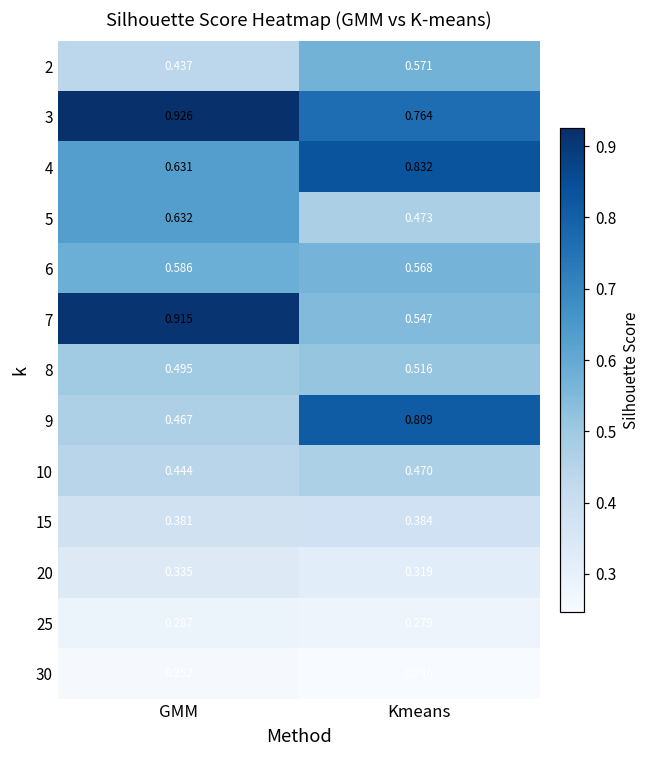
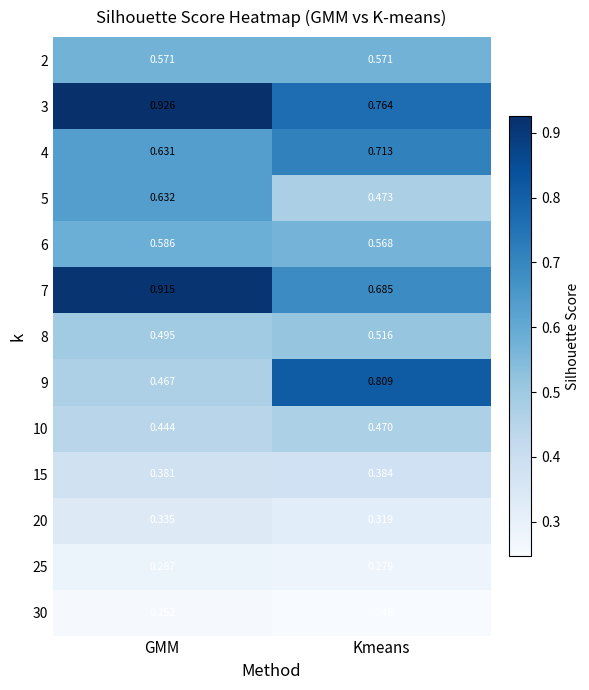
  {
    "2": {
-     "GMM": 0.437,
+     "GMM": 0.571,
      "Kmeans": 0.571
    },
    "3": {
      "GMM": 0.926,
      "Kmeans": 0.764
    },
    "4": {
      "GMM": 0.631,
-     "Kmeans": 0.832
+     "Kmeans": 0.713
    },
    "5": {
      "GMM": 0.632,
      "Kmeans": 0.473
    },
    "6": {
      "GMM": 0.586,
      "Kmeans": 0.568
    },
    "7": {
      "GMM": 0.915,
-     "Kmeans": 0.547
+     "Kmeans": 0.685
    },
    "8": {
      "GMM": 0.495,
      "Kmeans": 0.516
    },
    "9": {
      "GMM": 0.467,
      "Kmeans": 0.809
    },
    "10": {
      "GMM": 0.444,
      "Kmeans": 0.470
    },
    "15": {
      "Kmeans": 0.384
    }
  }
